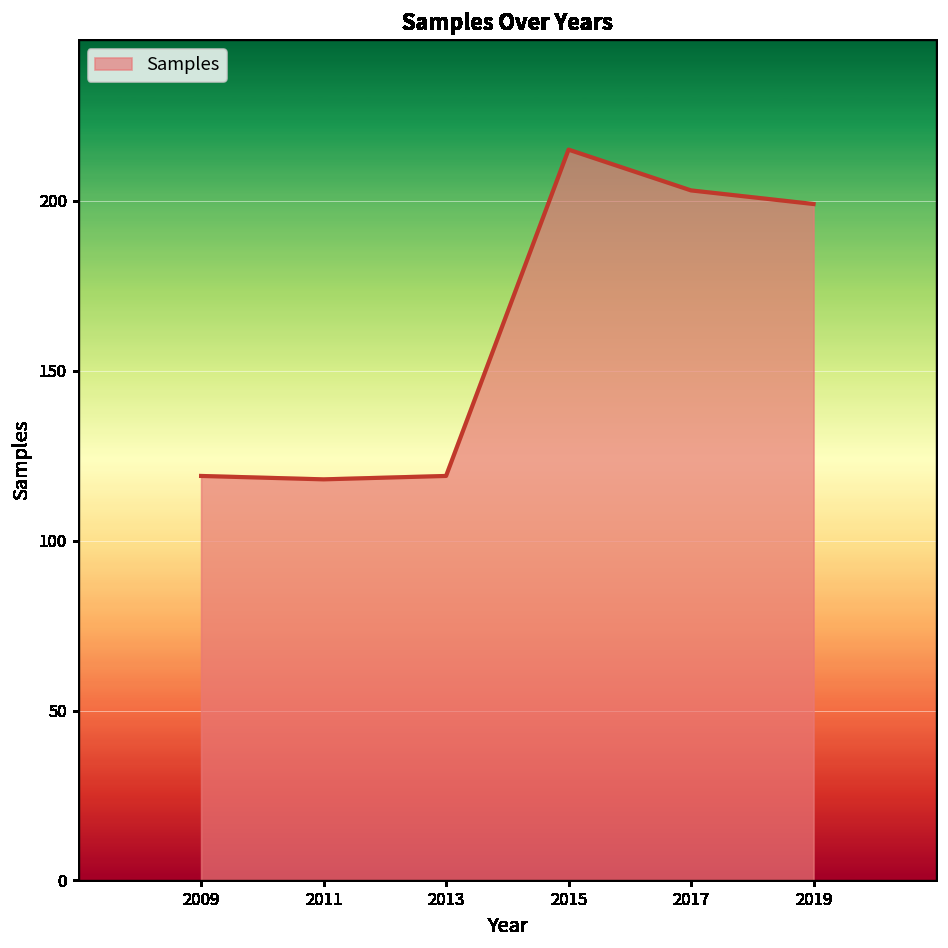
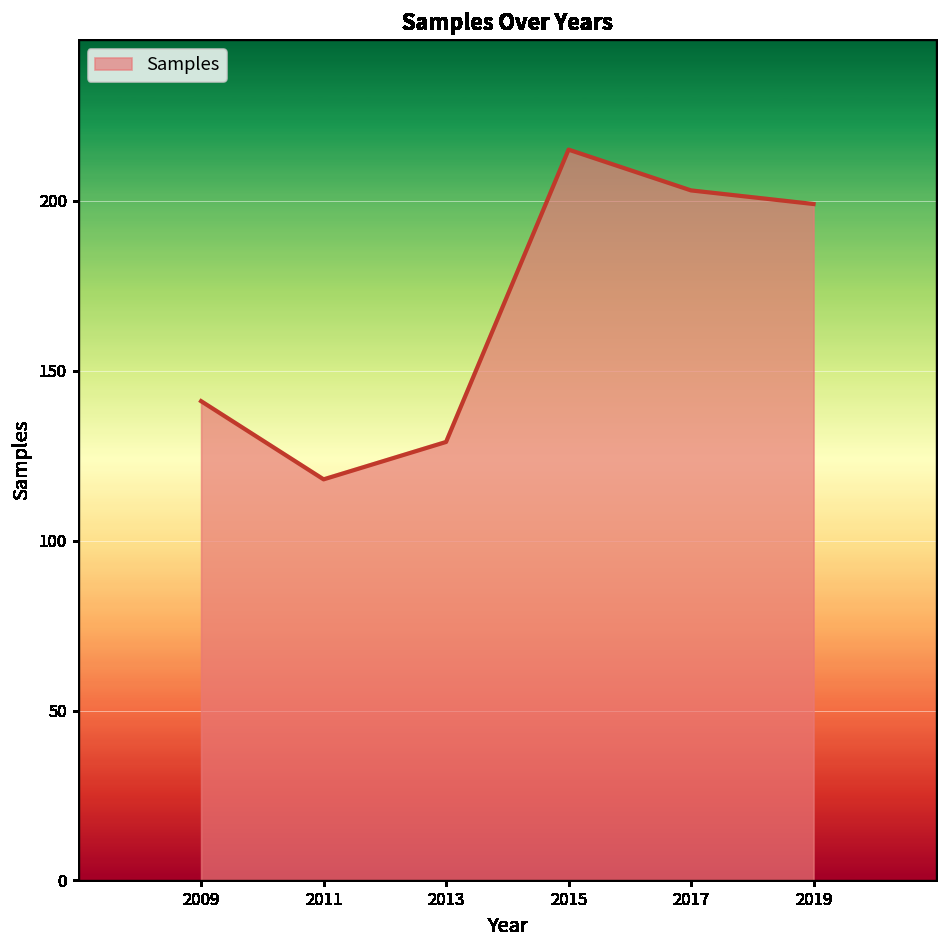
  {
-   "2009": 119,
+   "2009": 141,
    "2011": 118,
-   "2013": 119,
+   "2013": 129,
    "2015": 215,
    "2017": 203,
    "2019": 199
  }
